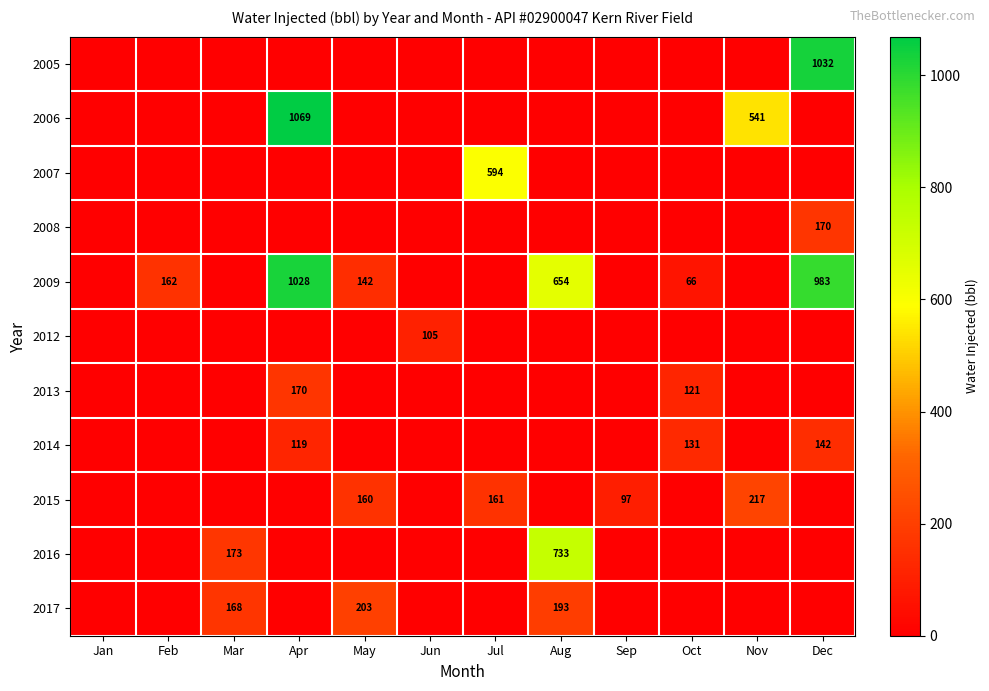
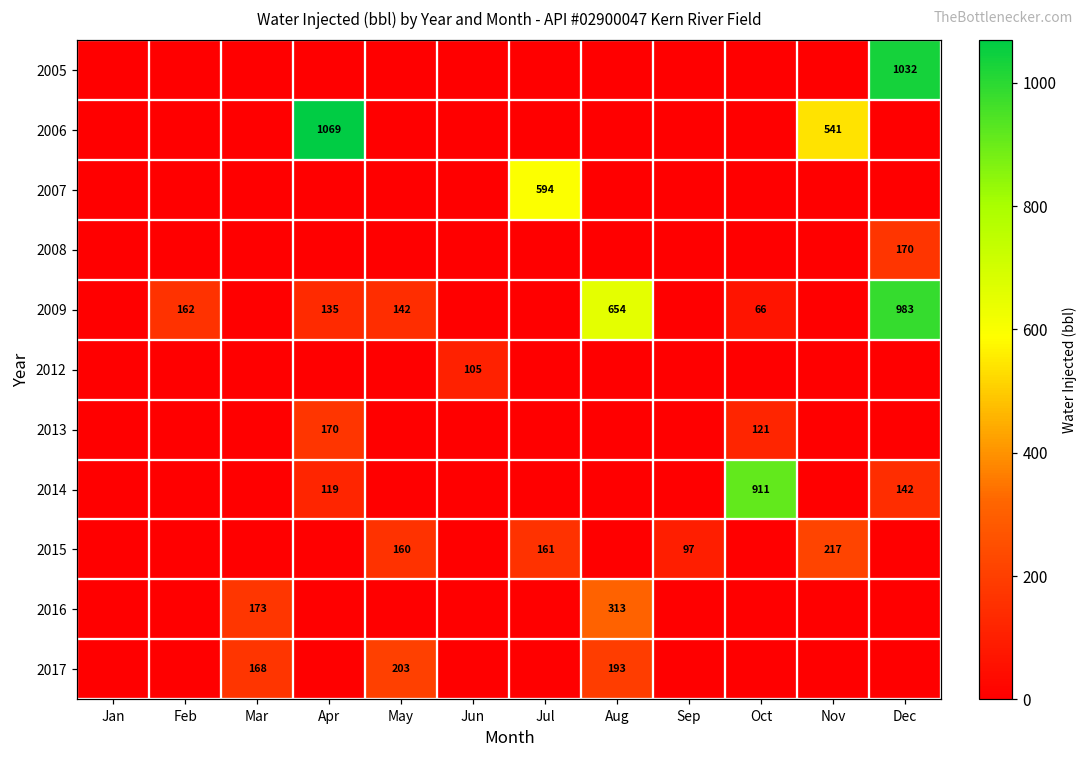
  {
    "2005": {
      "Dec": 1032
    },
    "2006": {
      "Apr": 1069,
      "Nov": 541
    },
    "2007": {
      "Jul": 594
    },
    "2008": {
      "Dec": 170
    },
    "2009": {
      "Feb": 162,
-     "Apr": 1028,
+     "Apr": 135,
      "May": 142,
      "Aug": 654,
      "Oct": 66,
      "Dec": 983
    },
    "2012": {
      "Jun": 105
    },
    "2013": {
      "Apr": 170,
      "Oct": 121
    },
    "2014": {
      "Apr": 119,
-     "Oct": 131,
+     "Oct": 911,
      "Dec": 142
    },
    "2015": {
      "May": 160,
      "Jul": 161,
      "Sep": 97,
      "Nov": 217
    },
    "2016": {
      "Mar": 173,
-     "Aug": 733
+     "Aug": 313
    },
    "2017": {
      "Mar": 168,
      "May": 203,
      "Aug": 193
    }
  }
